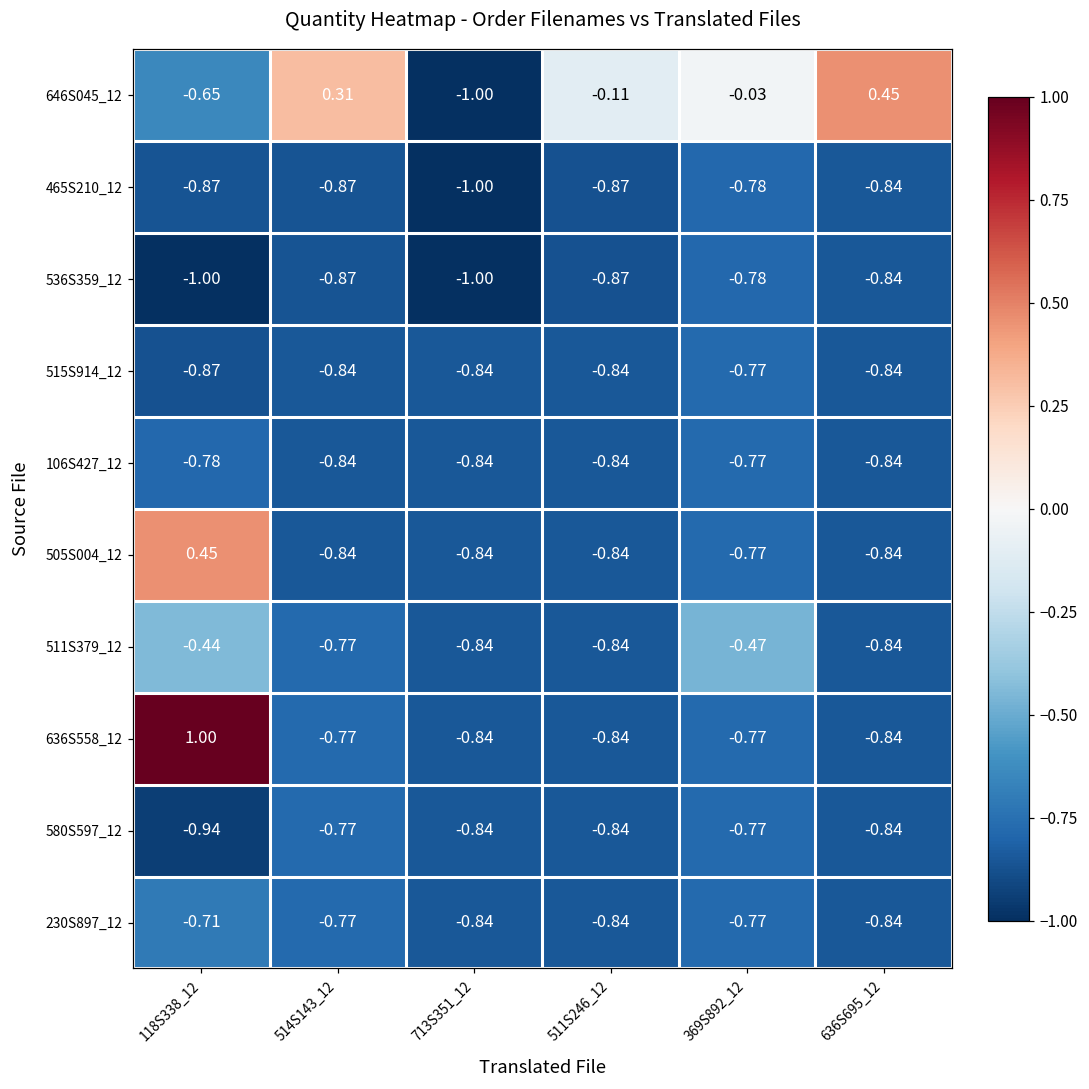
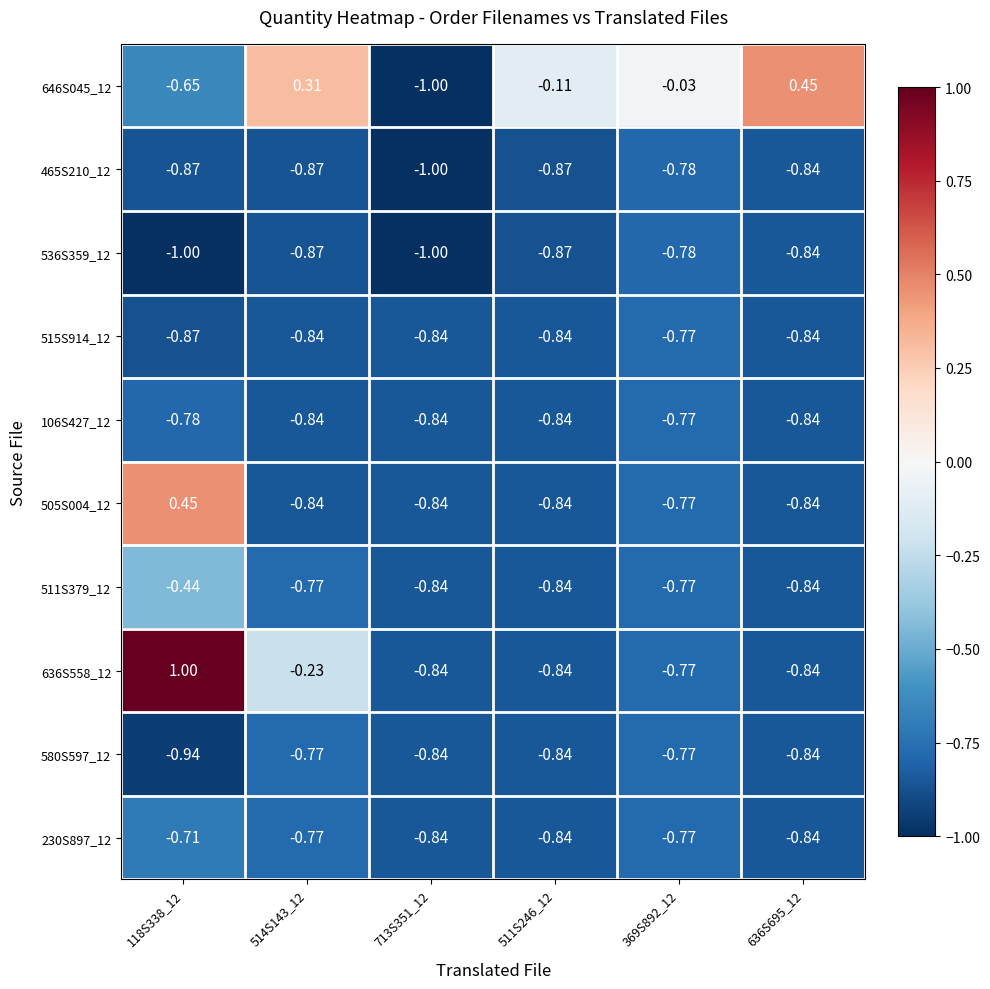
  {
    "646S045_12": {
      "118S338_12": -0.65,
      "514S143_12": 0.31,
      "713S351_12": -1.00,
      "511S246_12": -0.11,
      "369S892_12": -0.03,
      "636S695_12": 0.45
    },
    "465S210_12": {
      "118S338_12": -0.87,
      "514S143_12": -0.87,
      "713S351_12": -1.00,
      "511S246_12": -0.87,
      "369S892_12": -0.78,
      "636S695_12": -0.84
    },
    "536S359_12": {
      "118S338_12": -1.00,
      "514S143_12": -0.87,
      "713S351_12": -1.00,
      "511S246_12": -0.87,
      "369S892_12": -0.78,
      "636S695_12": -0.84
    },
    "515S914_12": {
      "118S338_12": -0.87,
      "514S143_12": -0.84,
      "713S351_12": -0.84,
      "511S246_12": -0.84,
      "369S892_12": -0.77,
      "636S695_12": -0.84
    },
    "106S427_12": {
      "118S338_12": -0.78,
      "514S143_12": -0.84,
      "713S351_12": -0.84,
      "511S246_12": -0.84,
      "369S892_12": -0.77,
      "636S695_12": -0.84
    },
    "505S004_12": {
      "118S338_12": 0.45,
      "514S143_12": -0.84,
      "713S351_12": -0.84,
      "511S246_12": -0.84,
      "369S892_12": -0.77,
      "636S695_12": -0.84
    },
    "511S379_12": {
      "118S338_12": -0.44,
      "514S143_12": -0.77,
      "713S351_12": -0.84,
      "511S246_12": -0.84,
-     "369S892_12": -0.47,
+     "369S892_12": -0.77,
      "636S695_12": -0.84
    },
    "636S558_12": {
      "118S338_12": 1.00,
-     "514S143_12": -0.77,
+     "514S143_12": -0.23,
      "713S351_12": -0.84,
      "511S246_12": -0.84,
      "369S892_12": -0.77,
      "636S695_12": -0.84
    },
    "580S597_12": {
      "118S338_12": -0.94,
      "514S143_12": -0.77,
      "713S351_12": -0.84,
      "511S246_12": -0.84,
      "369S892_12": -0.77,
      "636S695_12": -0.84
    },
    "230S897_12": {
      "118S338_12": -0.71,
      "514S143_12": -0.77,
      "713S351_12": -0.84,
      "511S246_12": -0.84,
      "369S892_12": -0.77,
      "636S695_12": -0.84
    }
  }
